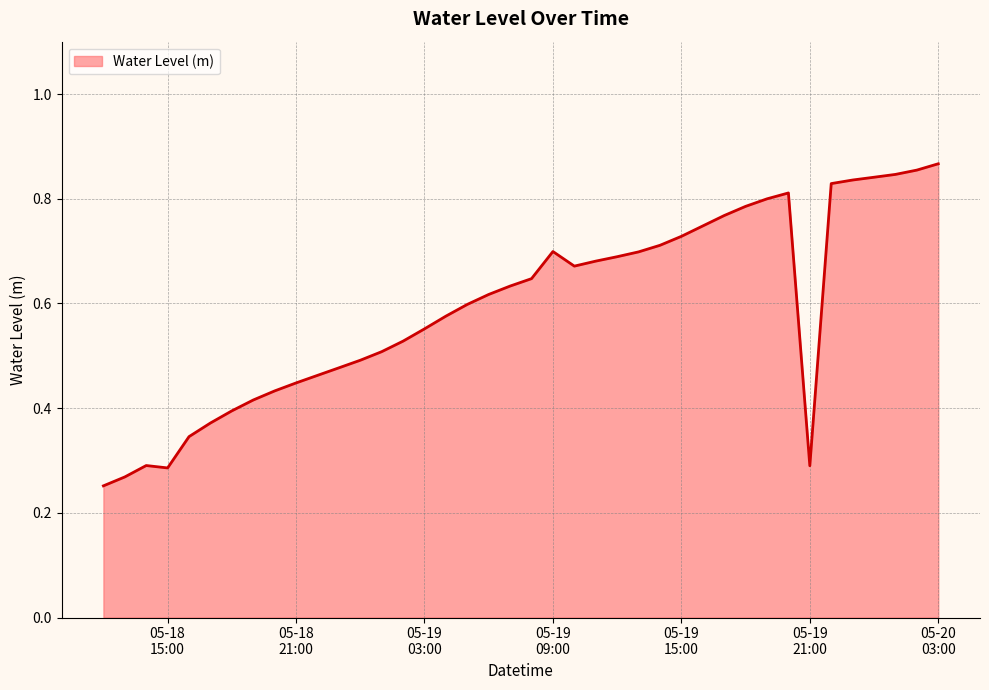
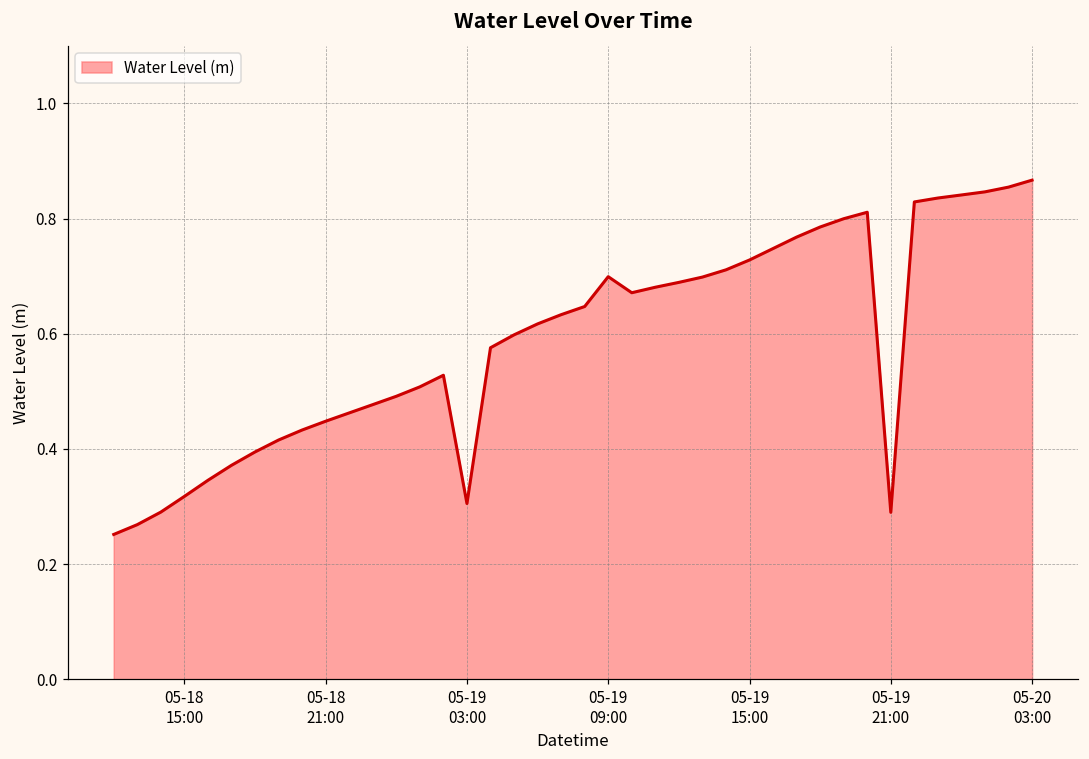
  {
-   "05-18 15:00": 0.29,
+   "05-18 15:00": 0.32,
    "05-18 21:00": 0.45,
-   "05-19 03:00": 0.55,
+   "05-19 03:00": 0.31,
    "05-19 09:00": 0.70,
    "05-19 15:00": 0.73,
    "05-19 21:00": 0.29,
    "05-20 03:00": 0.87
  }
